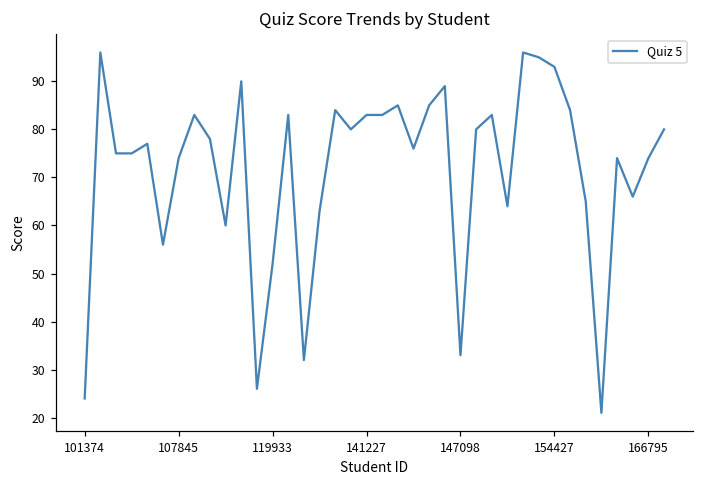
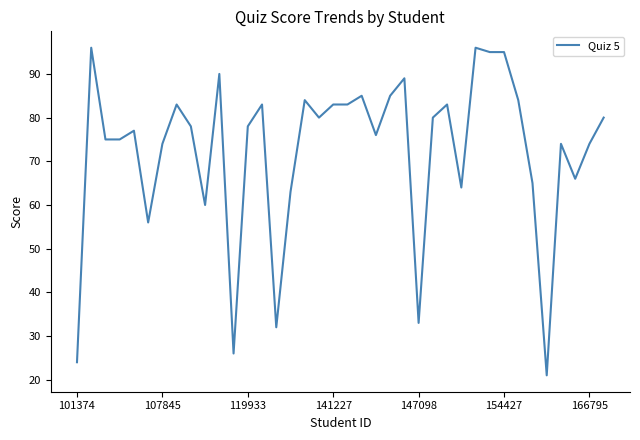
  {
    "101374": 24,
    "107845": 74,
-   "119933": 52,
+   "119933": 78,
    "141227": 83,
    "147098": 33,
-   "154427": 93,
+   "154427": 95,
    "166795": 74
  }
